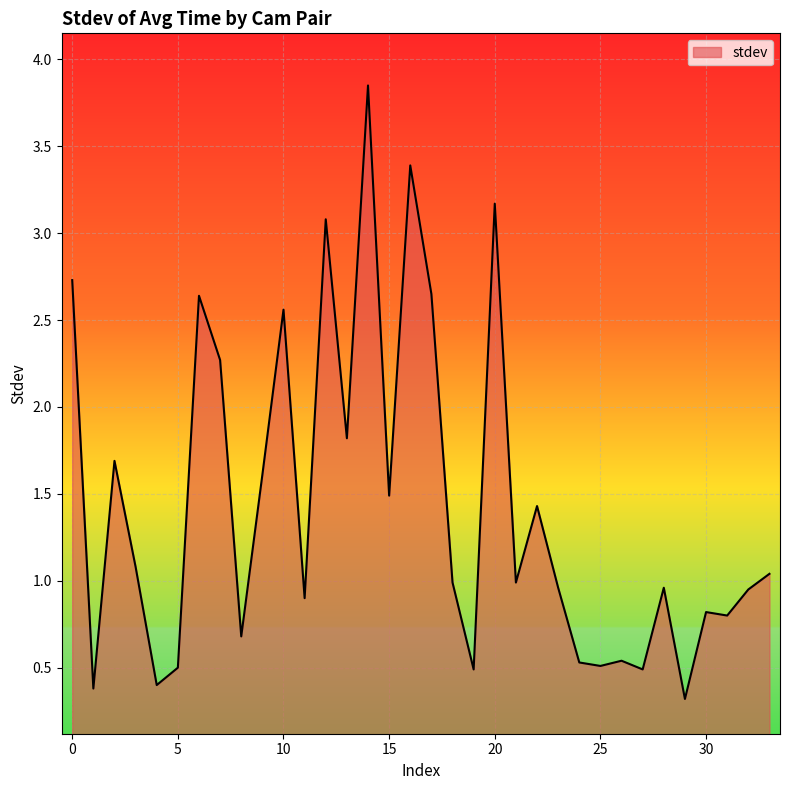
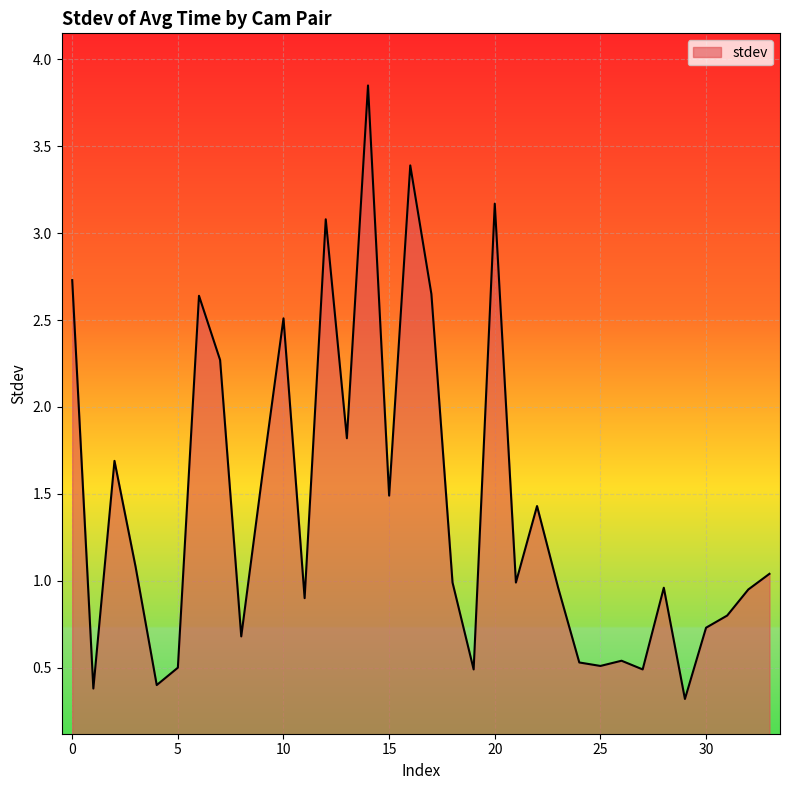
  {
    "0": 2.73,
    "5": 0.50,
-   "10": 2.56,
+   "10": 2.51,
    "15": 1.49,
    "20": 3.17,
    "25": 0.51,
-   "30": 0.82
+   "30": 0.73
  }
